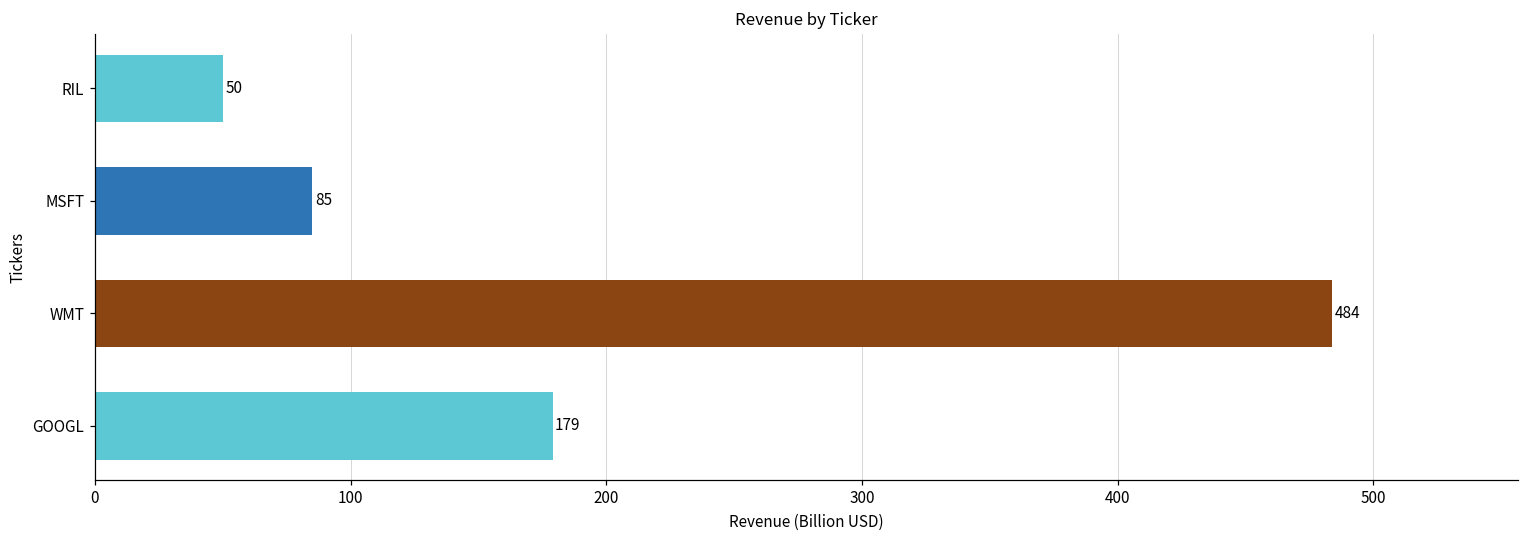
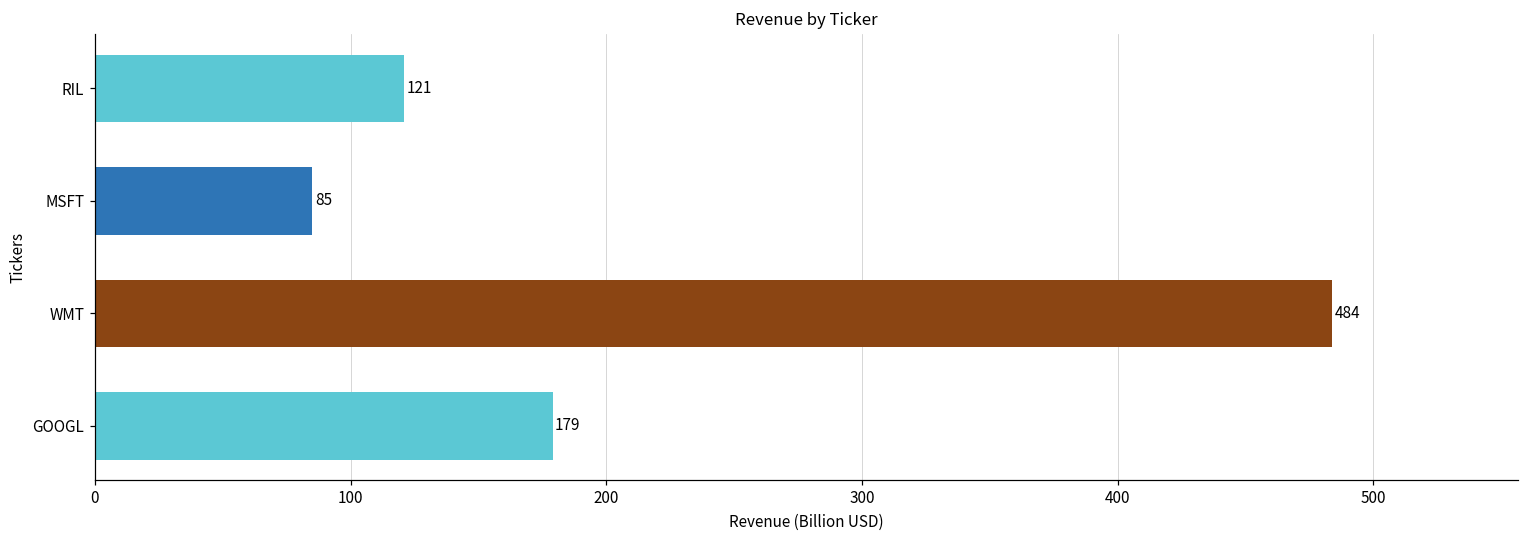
  {
-   "RIL": 50,
+   "RIL": 121,
    "MSFT": 85,
    "WMT": 484,
    "GOOGL": 179
  }
